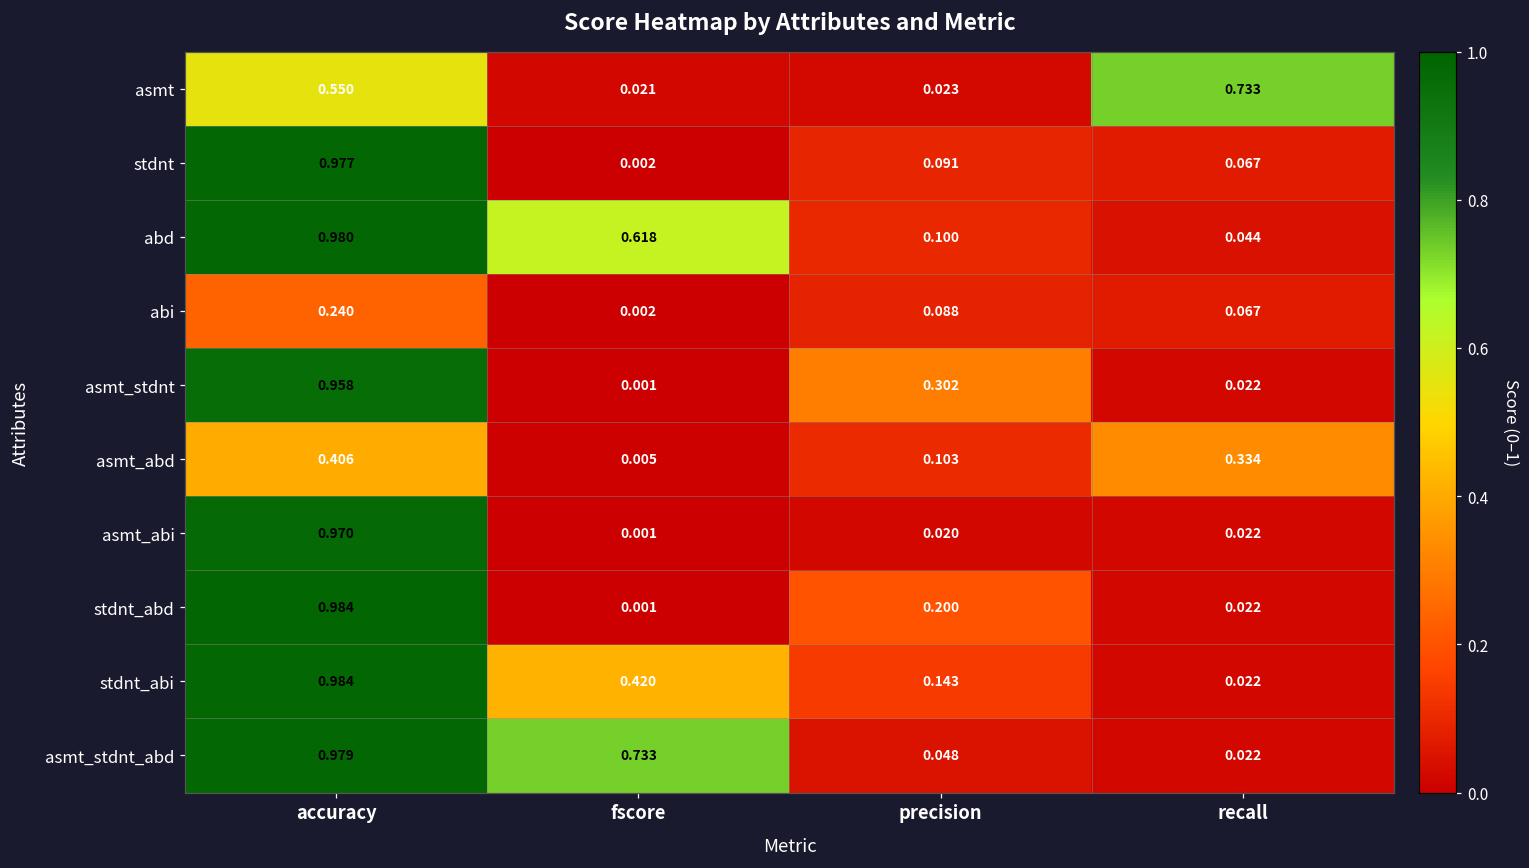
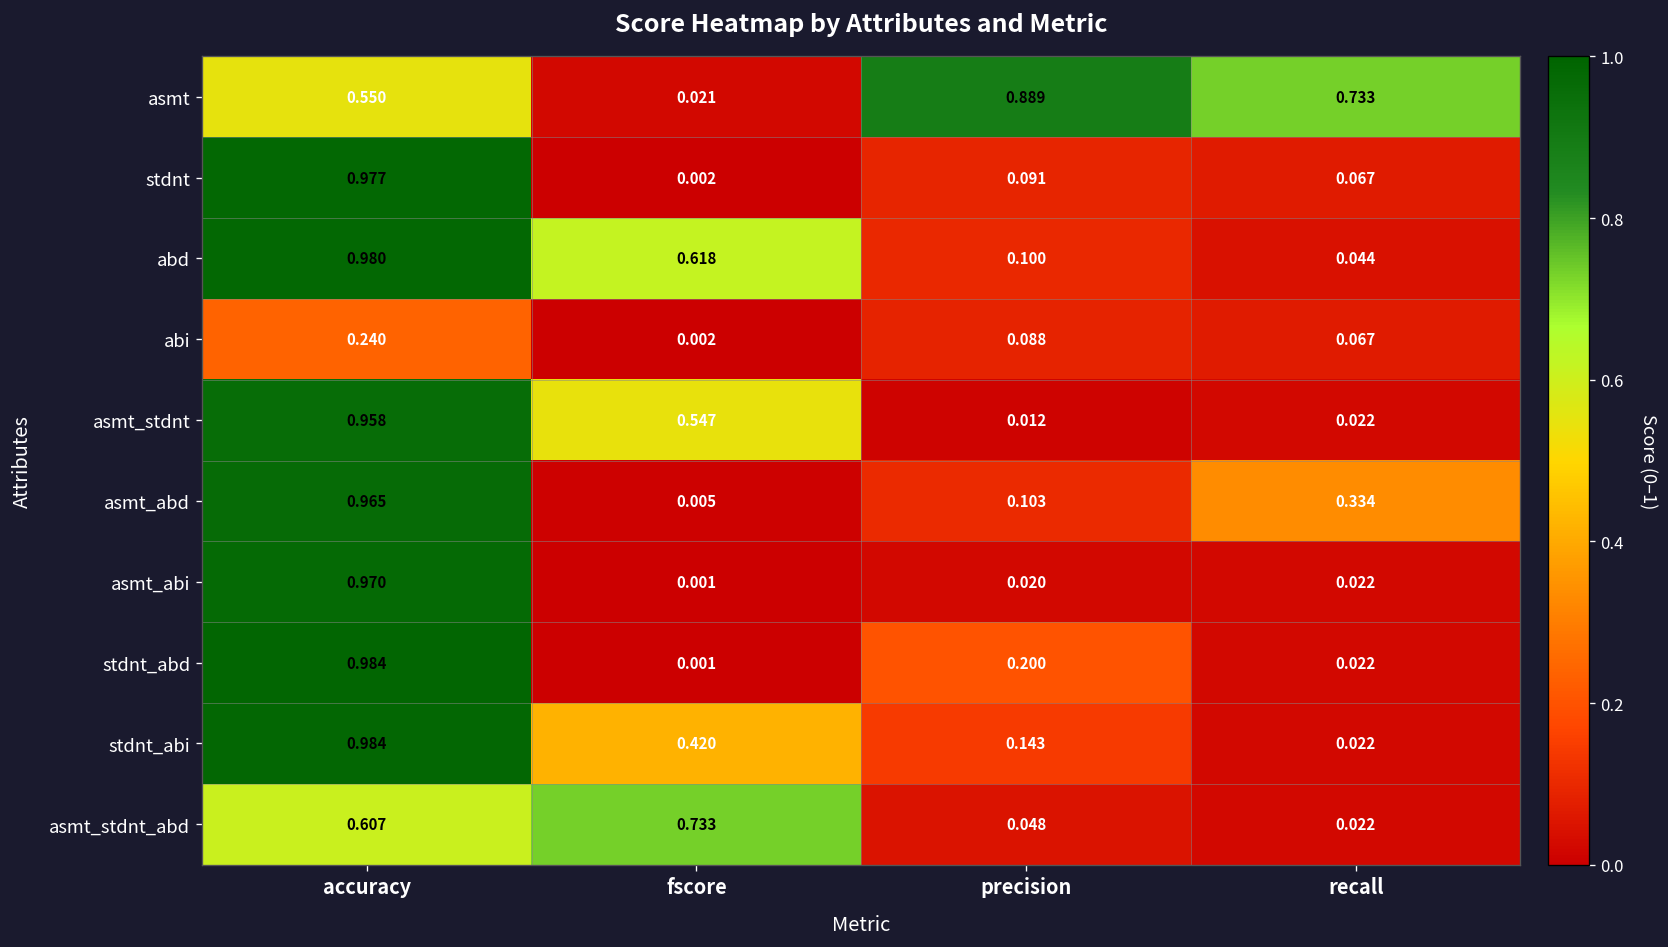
  {
    "asmt": {
      "accuracy": 0.550,
      "fscore": 0.021,
-     "precision": 0.023,
+     "precision": 0.889,
      "recall": 0.733
    },
    "stdnt": {
      "accuracy": 0.977,
      "fscore": 0.002,
      "precision": 0.091,
      "recall": 0.067
    },
    "abd": {
      "accuracy": 0.980,
      "fscore": 0.618,
      "precision": 0.100,
      "recall": 0.044
    },
    "abi": {
      "accuracy": 0.240,
      "fscore": 0.002,
      "precision": 0.088,
      "recall": 0.067
    },
    "asmt_stdnt": {
      "accuracy": 0.958,
-     "fscore": 0.001,
-     "precision": 0.302,
+     "fscore": 0.547,
+     "precision": 0.012,
      "recall": 0.022
    },
    "asmt_abd": {
-     "accuracy": 0.406,
+     "accuracy": 0.965,
      "fscore": 0.005,
      "precision": 0.103,
      "recall": 0.334
    },
    "asmt_abi": {
      "accuracy": 0.970,
      "fscore": 0.001,
      "precision": 0.020,
      "recall": 0.022
    },
    "stdnt_abd": {
      "accuracy": 0.984,
      "fscore": 0.001,
      "precision": 0.200,
      "recall": 0.022
    },
    "stdnt_abi": {
      "accuracy": 0.984,
      "fscore": 0.420,
      "precision": 0.143,
      "recall": 0.022
    },
    "asmt_stdnt_abd": {
-     "accuracy": 0.979,
+     "accuracy": 0.607,
      "fscore": 0.733,
      "precision": 0.048,
      "recall": 0.022
    }
  }
